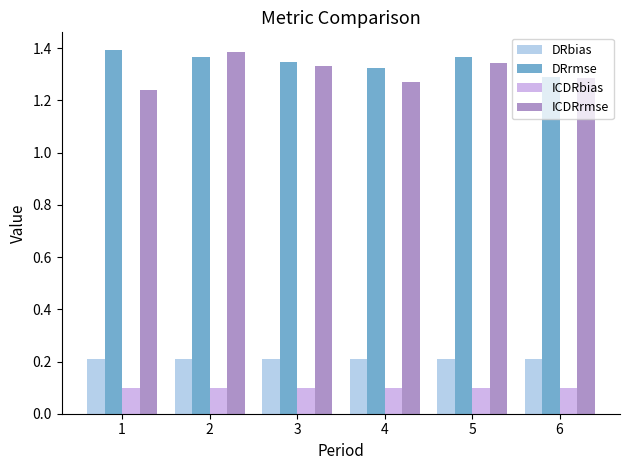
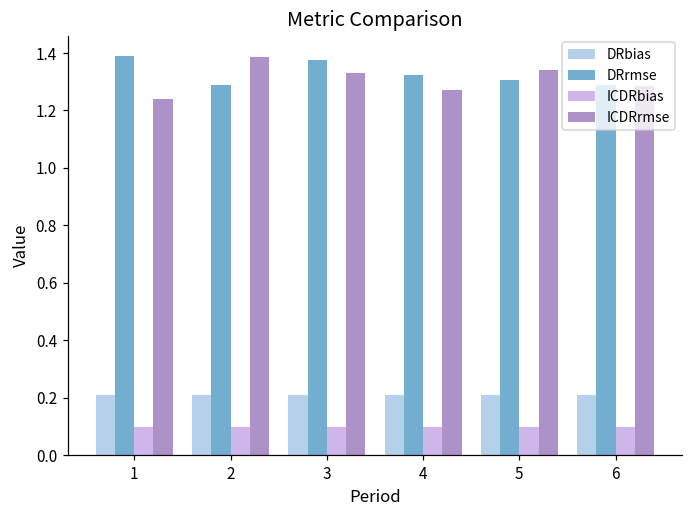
  {
    "DRrmse": {
      "1": 1.39,
-     "2": 1.37,
-     "3": 1.35,
+     "2": 1.29,
+     "3": 1.38,
      "4": 1.32,
-     "5": 1.37
+     "5": 1.31
    },
    "ICDRrmse": {
      "1": 1.24,
      "2": 1.38,
      "3": 1.33,
      "4": 1.27,
      "5": 1.34
    }
  }
